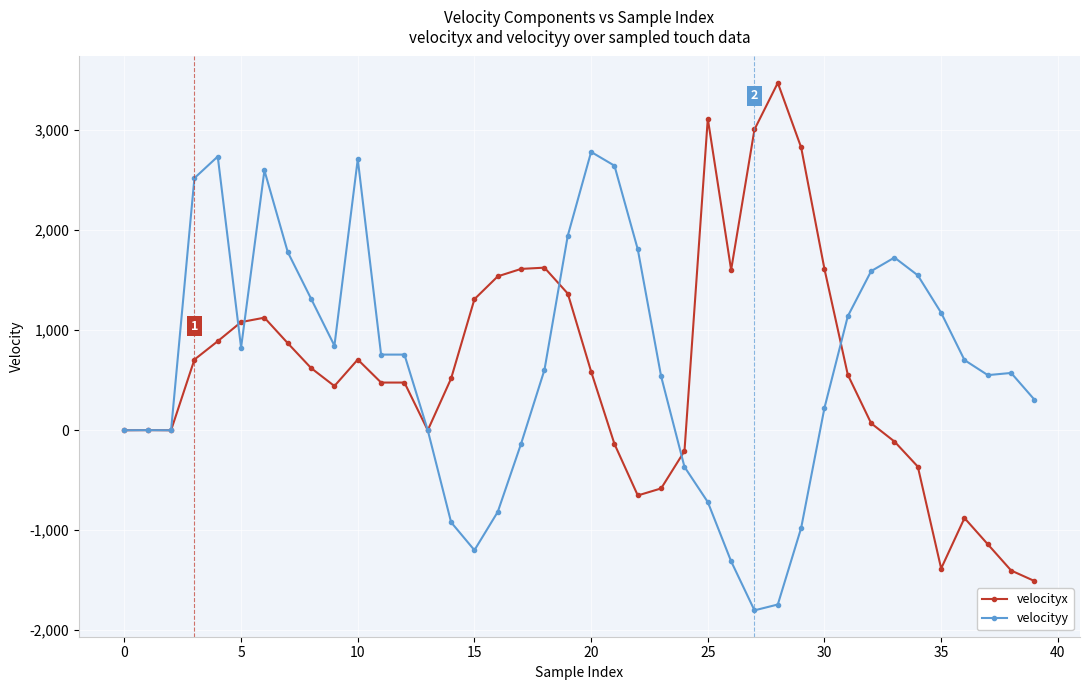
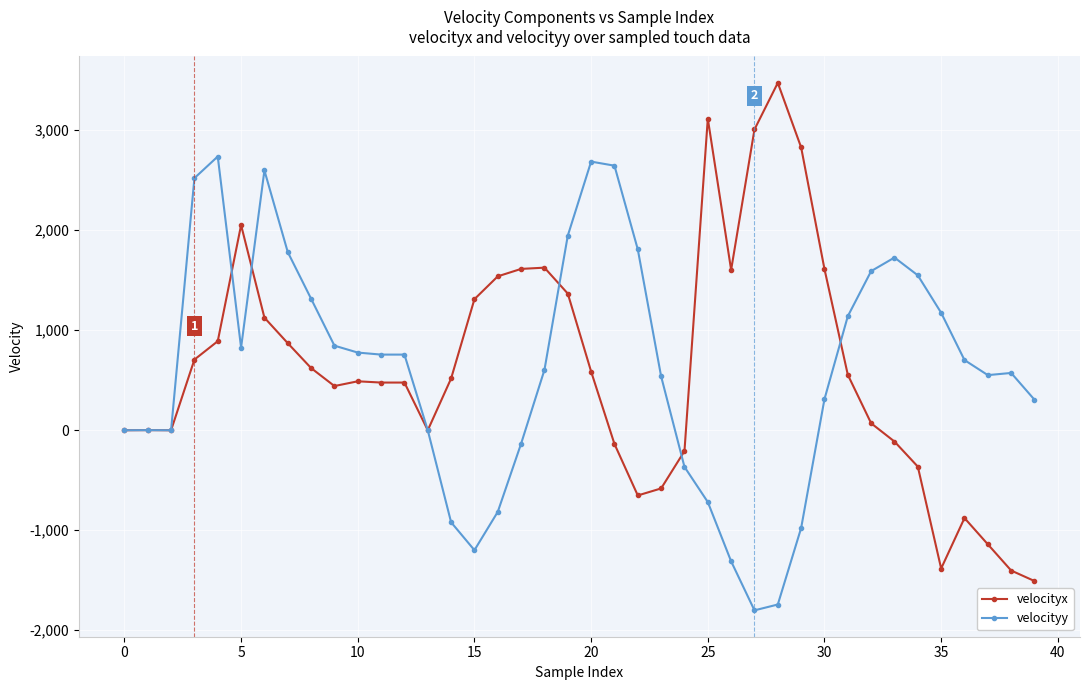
  {
    "velocityx": {
-     "5": "1,100",
-     "10": "700",
+     "5": "2,100",
+     "10": "500",
      "15": "1,300",
      "20": "600",
      "25": "3,100",
      "30": "1,600",
      "35": "-1,400"
    },
    "velocityy": {
      "5": "800",
-     "10": "2,700",
+     "10": "800",
      "15": "-1,200",
-     "20": "2,800",
+     "20": "2,700",
      "25": "-700",
-     "30": "200",
+     "30": "300",
      "35": "1,200"
    }
  }
